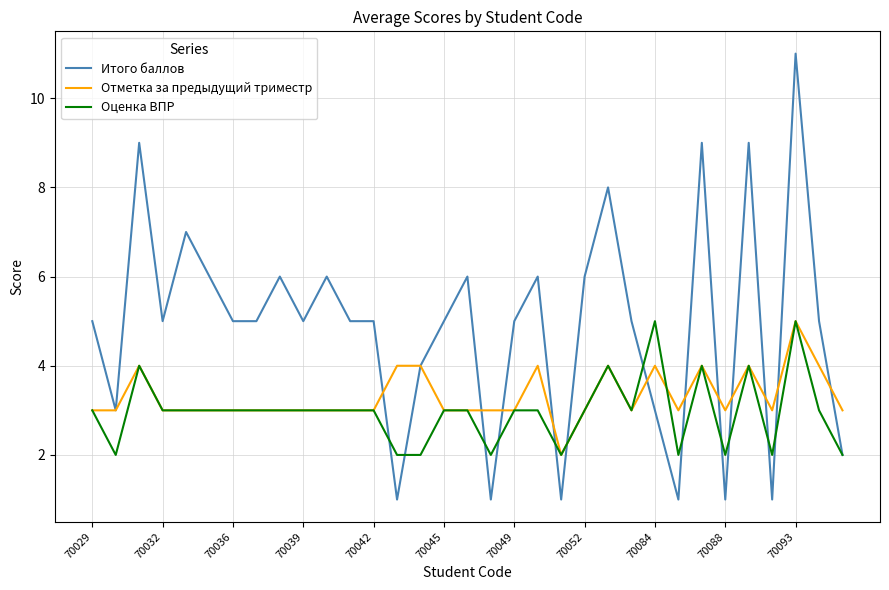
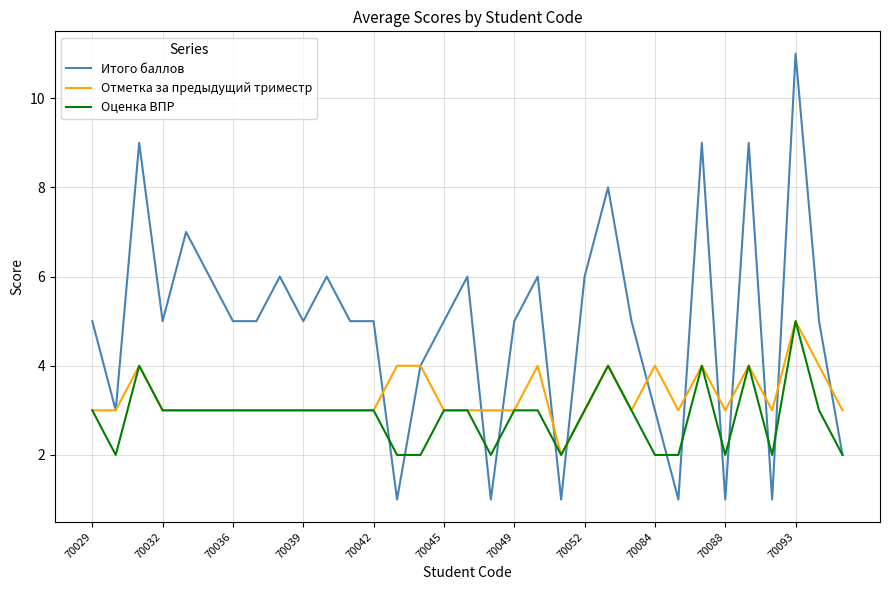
  {
    "Итого баллов": {
      "70029": 5,
      "70032": 5,
      "70036": 5,
      "70039": 5,
      "70042": 5,
      "70045": 5,
      "70049": 5,
      "70052": 6,
      "70084": 3,
      "70088": 1,
      "70093": 11
    },
    "Отметка за предыдущий триместр": {
      "70084": 4,
      "70088": 3
    },
    "Оценка ВПР": {
-     "70084": 5,
+     "70084": 2,
      "70088": 2
    }
  }
